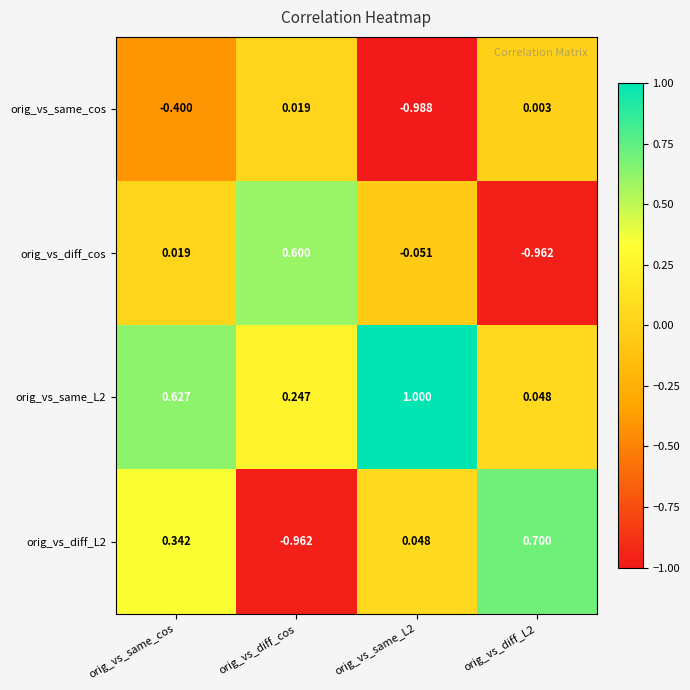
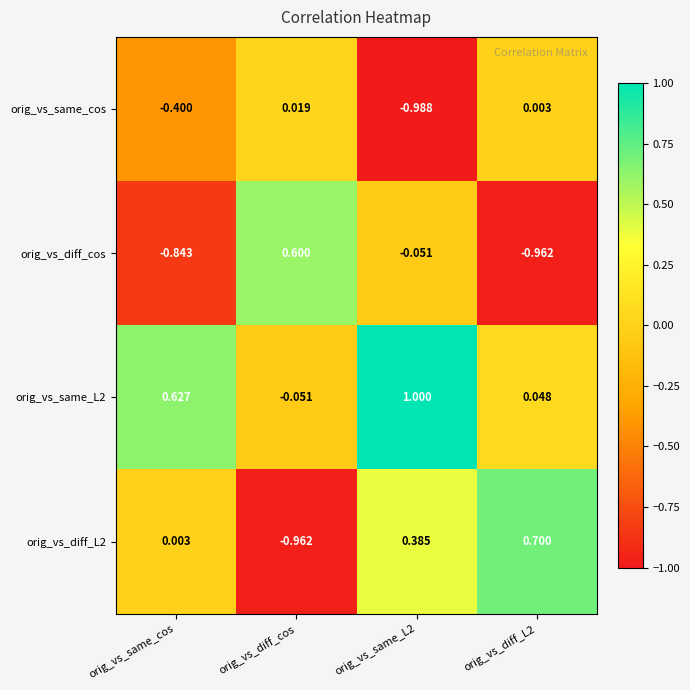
  {
    "orig_vs_same_cos": {
      "orig_vs_same_cos": -0.400,
      "orig_vs_diff_cos": 0.019,
      "orig_vs_same_L2": -0.988
    },
    "orig_vs_diff_cos": {
-     "orig_vs_same_cos": 0.019,
+     "orig_vs_same_cos": -0.843,
      "orig_vs_diff_cos": 0.600,
      "orig_vs_same_L2": -0.051,
      "orig_vs_diff_L2": -0.962
    },
    "orig_vs_same_L2": {
      "orig_vs_same_cos": 0.627,
-     "orig_vs_diff_cos": 0.247,
+     "orig_vs_diff_cos": -0.051,
      "orig_vs_same_L2": 1.000,
      "orig_vs_diff_L2": 0.048
    },
    "orig_vs_diff_L2": {
-     "orig_vs_same_cos": 0.342,
+     "orig_vs_same_cos": 0.003,
      "orig_vs_diff_cos": -0.962,
-     "orig_vs_same_L2": 0.048,
+     "orig_vs_same_L2": 0.385,
      "orig_vs_diff_L2": 0.700
    }
  }
